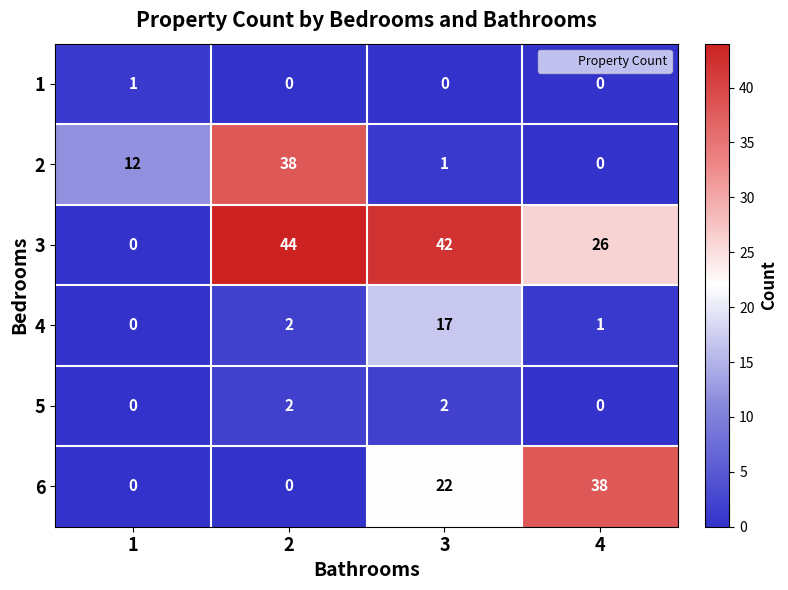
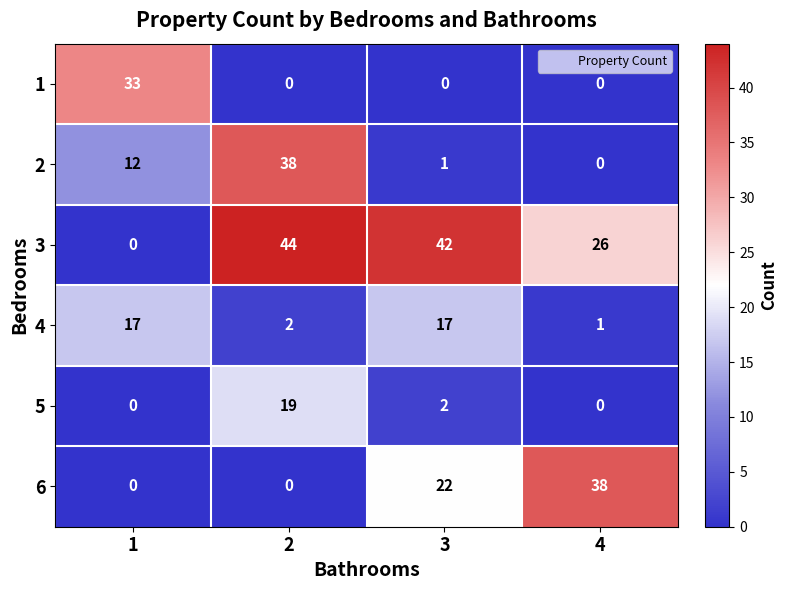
  {
    "1": {
-     "1": 1,
+     "1": 33,
      "2": 0,
      "3": 0,
      "4": 0
    },
    "2": {
      "1": 12,
      "2": 38,
      "3": 1,
      "4": 0
    },
    "3": {
      "1": 0,
      "2": 44,
      "3": 42,
      "4": 26
    },
    "4": {
-     "1": 0,
+     "1": 17,
      "2": 2,
      "3": 17,
      "4": 1
    },
    "5": {
      "1": 0,
-     "2": 2,
+     "2": 19,
      "3": 2,
      "4": 0
    },
    "6": {
      "1": 0,
      "2": 0,
      "3": 22,
      "4": 38
    }
  }
